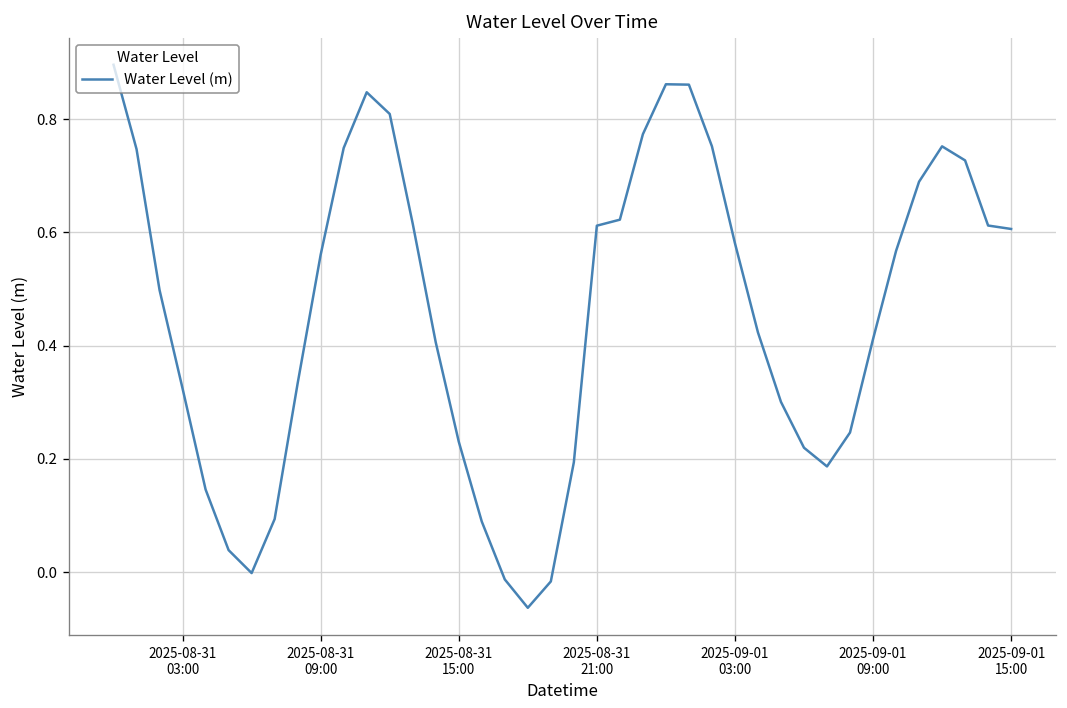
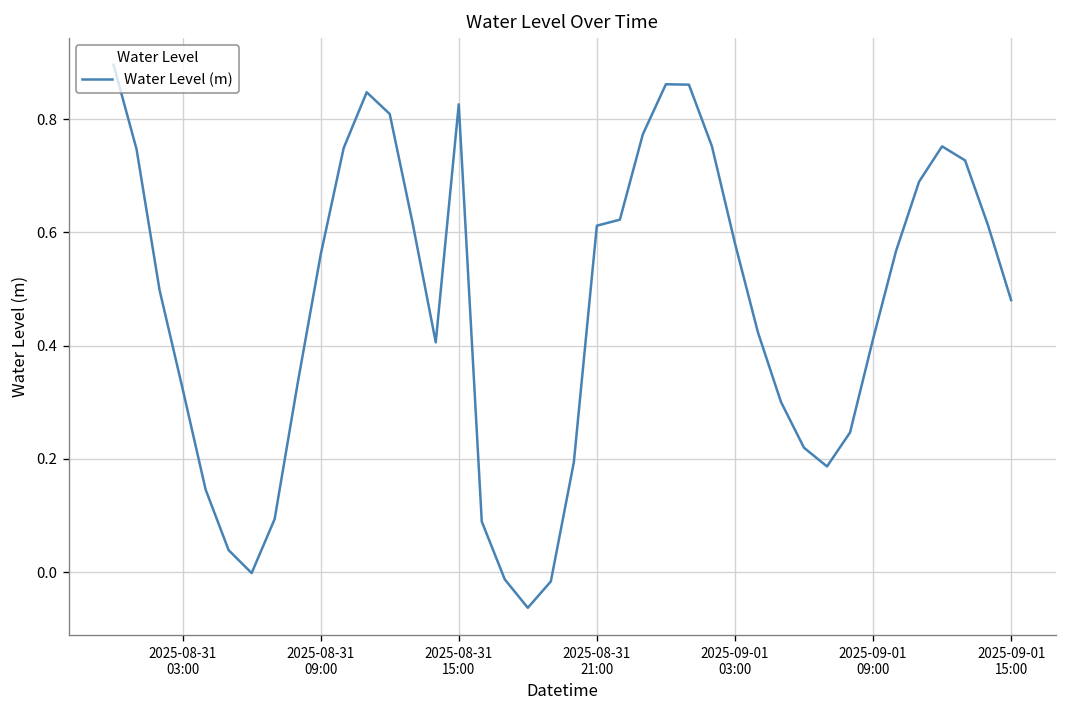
  {
    "2025-08-31 03:00": 0.32,
    "2025-08-31 09:00": 0.56,
-   "2025-08-31 15:00": 0.23,
+   "2025-08-31 15:00": 0.83,
    "2025-08-31 21:00": 0.61,
    "2025-09-01 03:00": 0.58,
    "2025-09-01 09:00": 0.41,
-   "2025-09-01 15:00": 0.61
+   "2025-09-01 15:00": 0.48
  }
